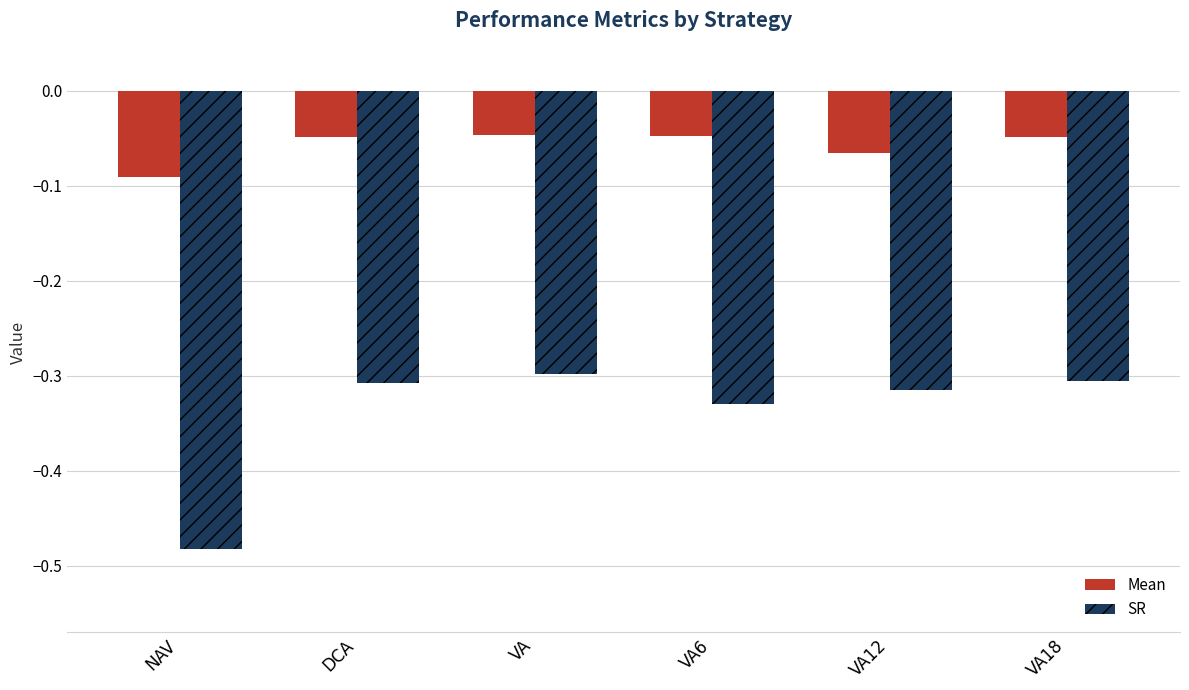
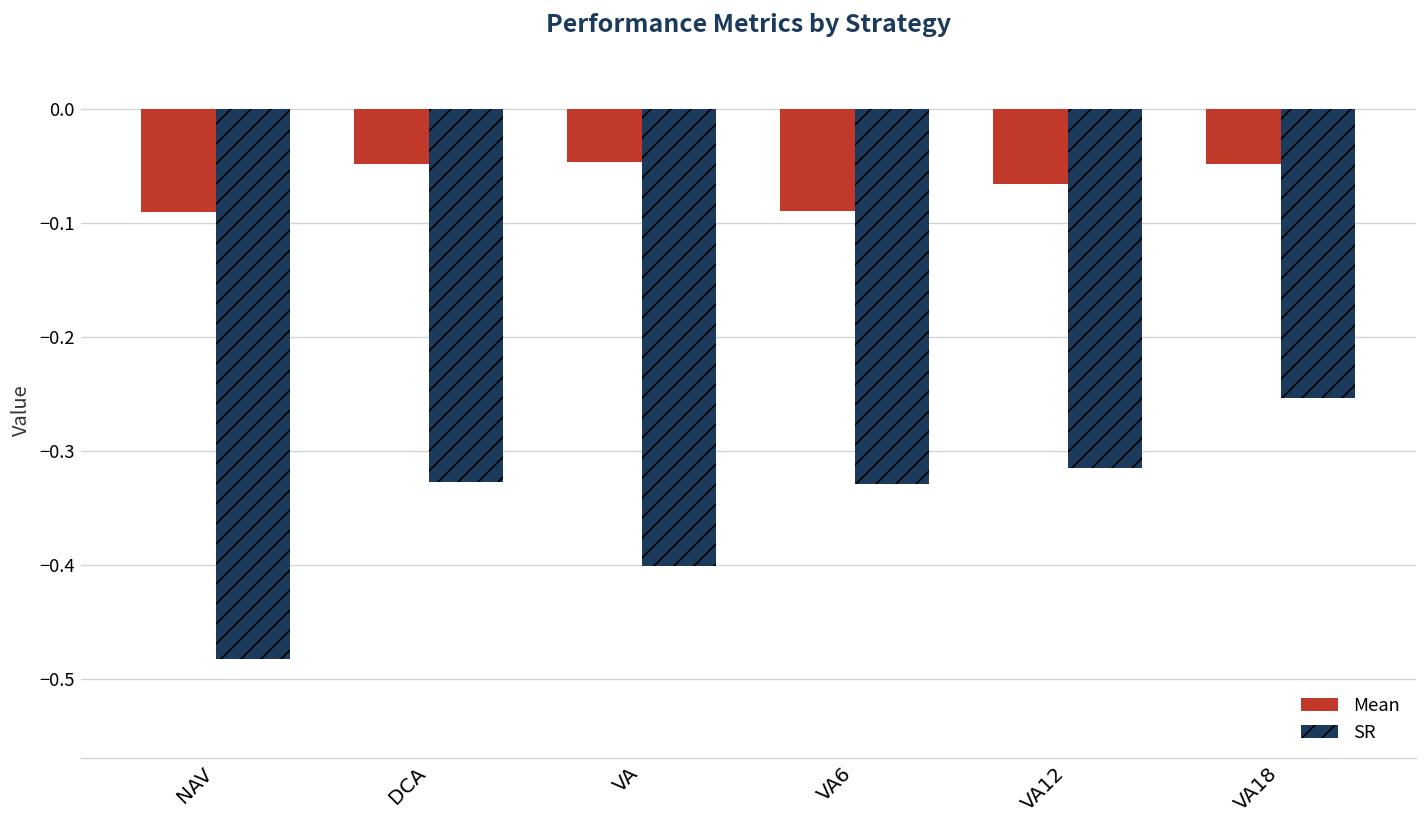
  {
    "Mean": {
      "NAV": -0.09,
      "DCA": -0.05,
      "VA": -0.05,
-     "VA6": -0.05,
+     "VA6": -0.09,
      "VA12": -0.07,
      "VA18": -0.05
    },
    "SR": {
      "NAV": -0.48,
-     "DCA": -0.31,
-     "VA": -0.30,
+     "DCA": -0.33,
+     "VA": -0.40,
      "VA6": -0.33,
      "VA12": -0.32,
-     "VA18": -0.30
+     "VA18": -0.25
    }
  }
